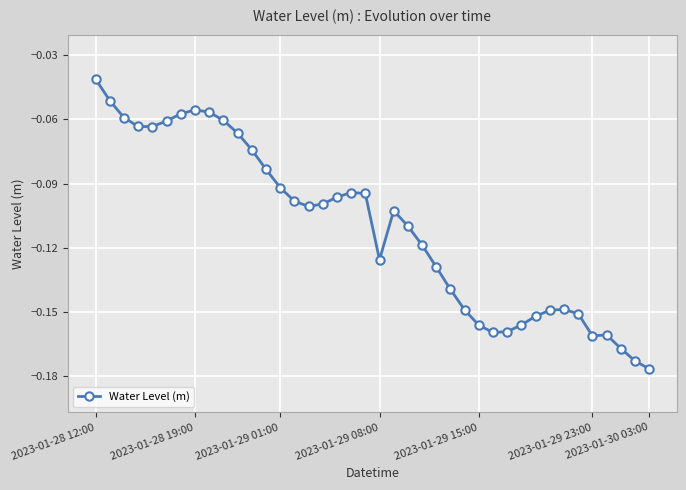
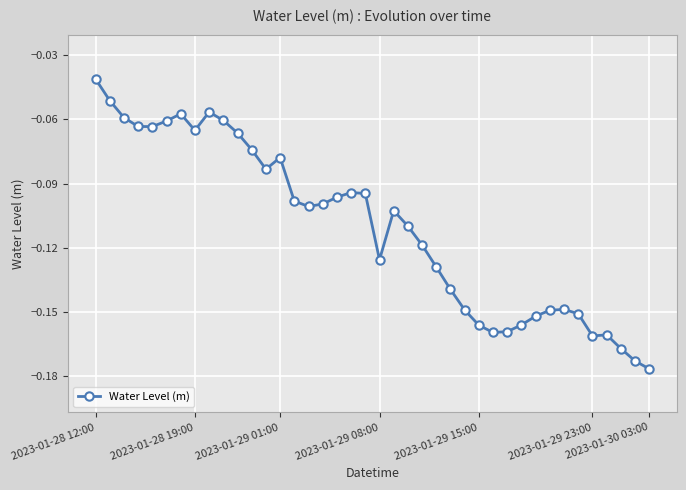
  {
    "2023-01-28 12:00": -0.041,
-   "2023-01-28 19:00": -0.056,
-   "2023-01-29 01:00": -0.092,
+   "2023-01-28 19:00": -0.065,
+   "2023-01-29 01:00": -0.078,
    "2023-01-29 08:00": -0.126,
    "2023-01-29 15:00": -0.156,
    "2023-01-29 23:00": -0.161,
    "2023-01-30 03:00": -0.177
  }
